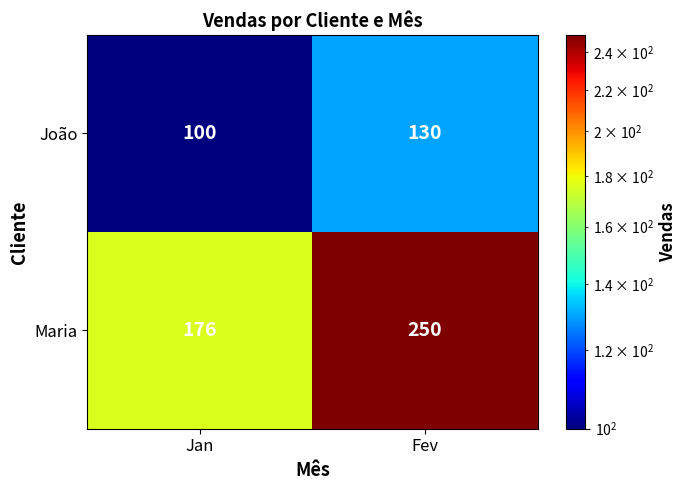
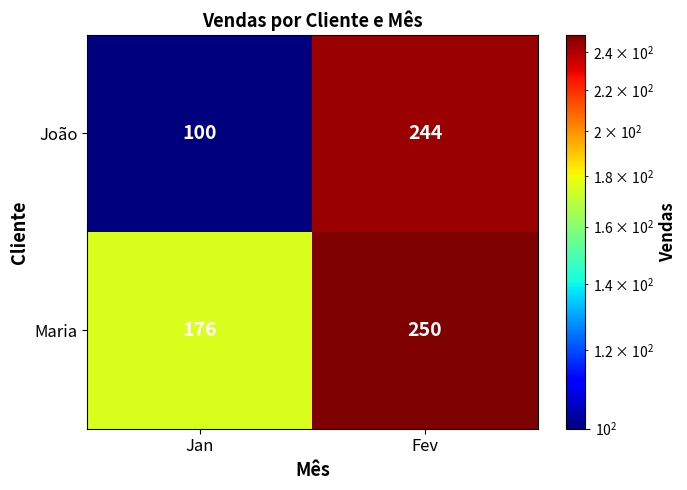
  {
    "João": {
      "Jan": 100,
-     "Fev": 130
+     "Fev": 244
    },
    "Maria": {
      "Jan": 176,
      "Fev": 250
    }
  }
